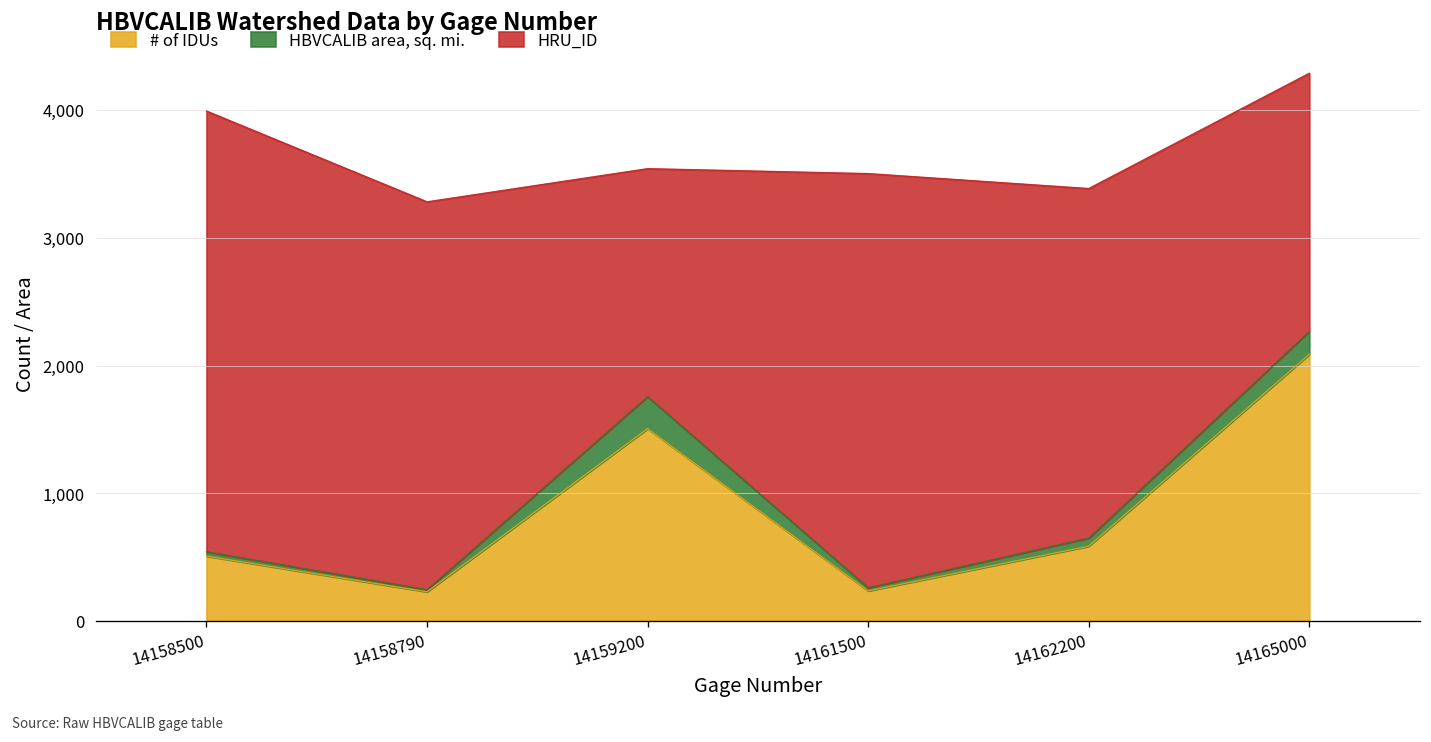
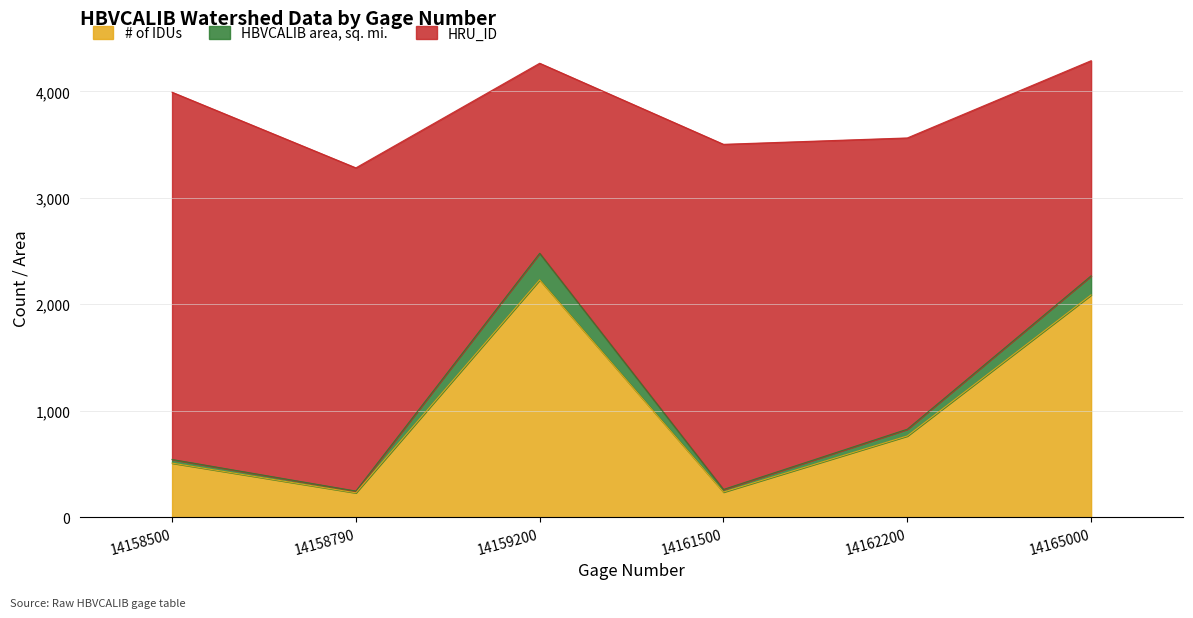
  {
    "# of IDUs": {
      "14158500": "510",
-     "14159200": "1,510",
+     "14159200": "2,230",
      "14161500": "240",
-     "14162200": "590",
+     "14162200": "760",
      "14165000": "2,090"
    },
    "HBVCALIB area, sq. mi.": {
      "14158500": "30",
      "14159200": "250",
      "14161500": "20",
      "14162200": "60",
      "14165000": "180"
    },
    "HRU_ID": {
      "14158500": "3,450",
      "14158790": "3,040",
      "14159200": "1,790",
      "14161500": "3,240",
      "14162200": "2,740",
      "14165000": "2,020"
    }
  }
